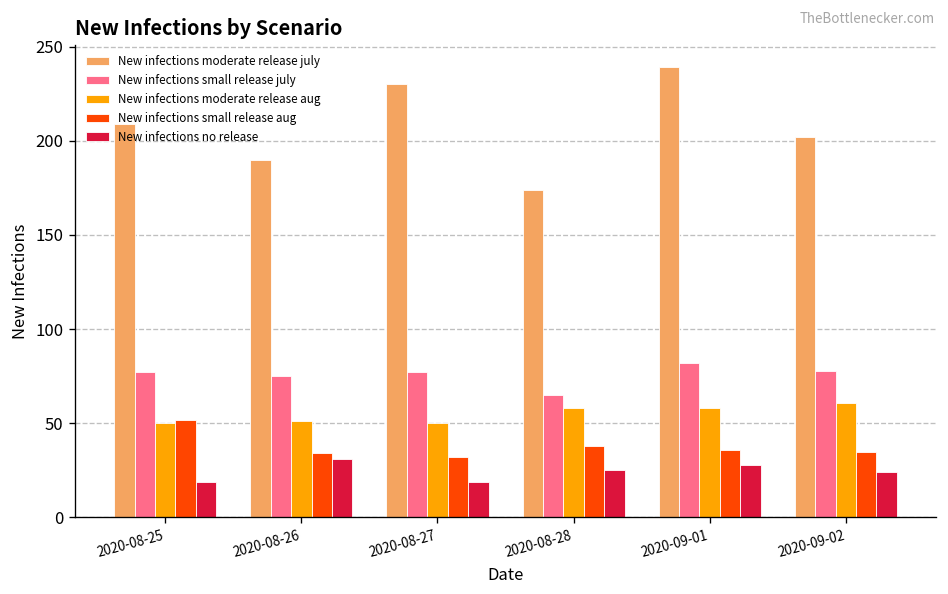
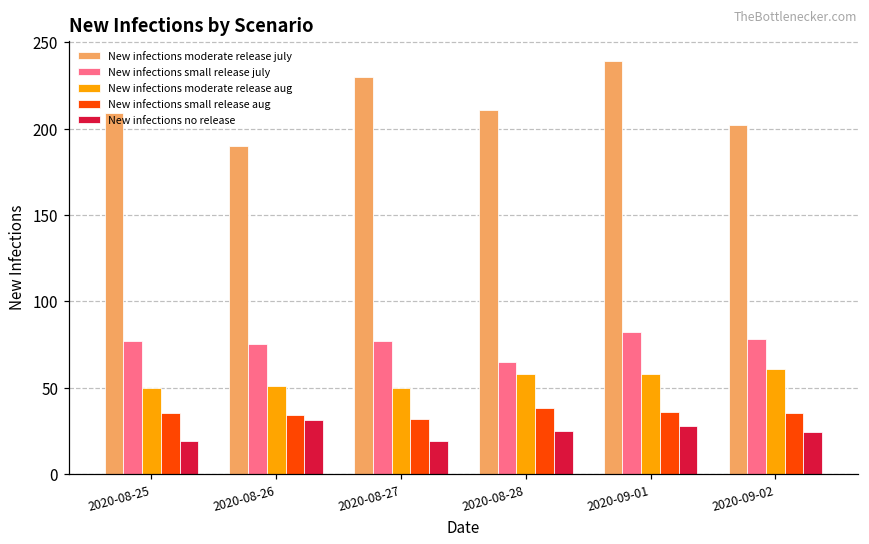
  {
    "New infections moderate release july": {
      "2020-08-25": 209,
      "2020-08-26": 190,
      "2020-08-27": 230,
-     "2020-08-28": 174,
+     "2020-08-28": 211,
      "2020-09-01": 239,
      "2020-09-02": 202
    },
    "New infections small release july": {
      "2020-08-25": 77,
      "2020-08-26": 75,
      "2020-08-27": 77,
      "2020-08-28": 65,
      "2020-09-01": 82,
      "2020-09-02": 78
    },
    "New infections moderate release aug": {
      "2020-08-25": 50,
      "2020-08-26": 51,
      "2020-08-27": 50,
      "2020-08-28": 58,
      "2020-09-01": 58,
      "2020-09-02": 61
    },
    "New infections small release aug": {
-     "2020-08-25": 52,
+     "2020-08-25": 35,
      "2020-08-26": 34,
      "2020-08-27": 32,
      "2020-08-28": 38,
      "2020-09-01": 36,
      "2020-09-02": 35
    },
    "New infections no release": {
      "2020-08-25": 19,
      "2020-08-26": 31,
      "2020-08-27": 19,
      "2020-08-28": 25,
      "2020-09-01": 28,
      "2020-09-02": 24
    }
  }
